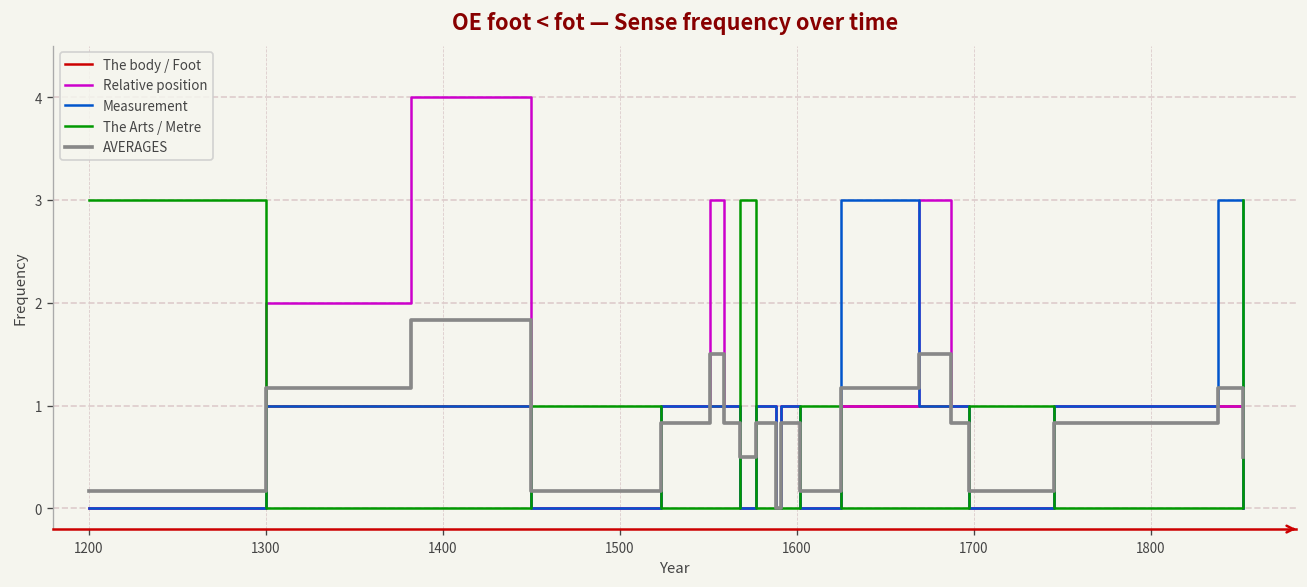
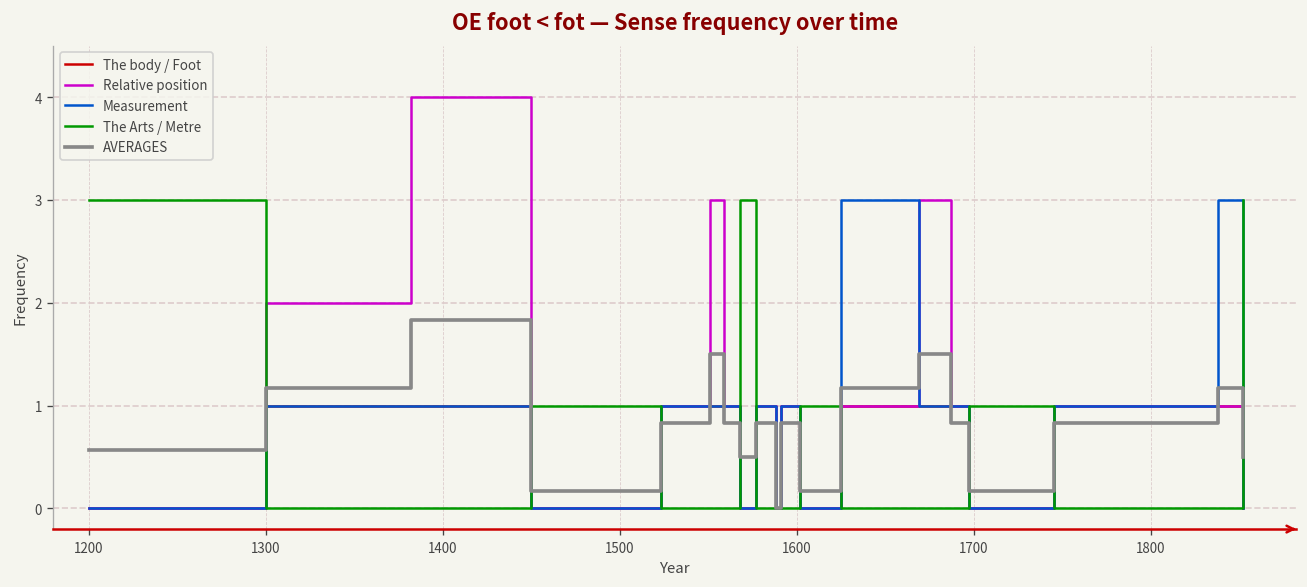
  {
    "Relative position": {
      "1300": 2.0
    },
    "The Arts / Metre": {
      "1200": 3.0,
      "1300": 0.0
    },
    "AVERAGES": {
-     "1200": 0.2,
+     "1200": 0.6,
      "1300": 1.2
    }
  }
